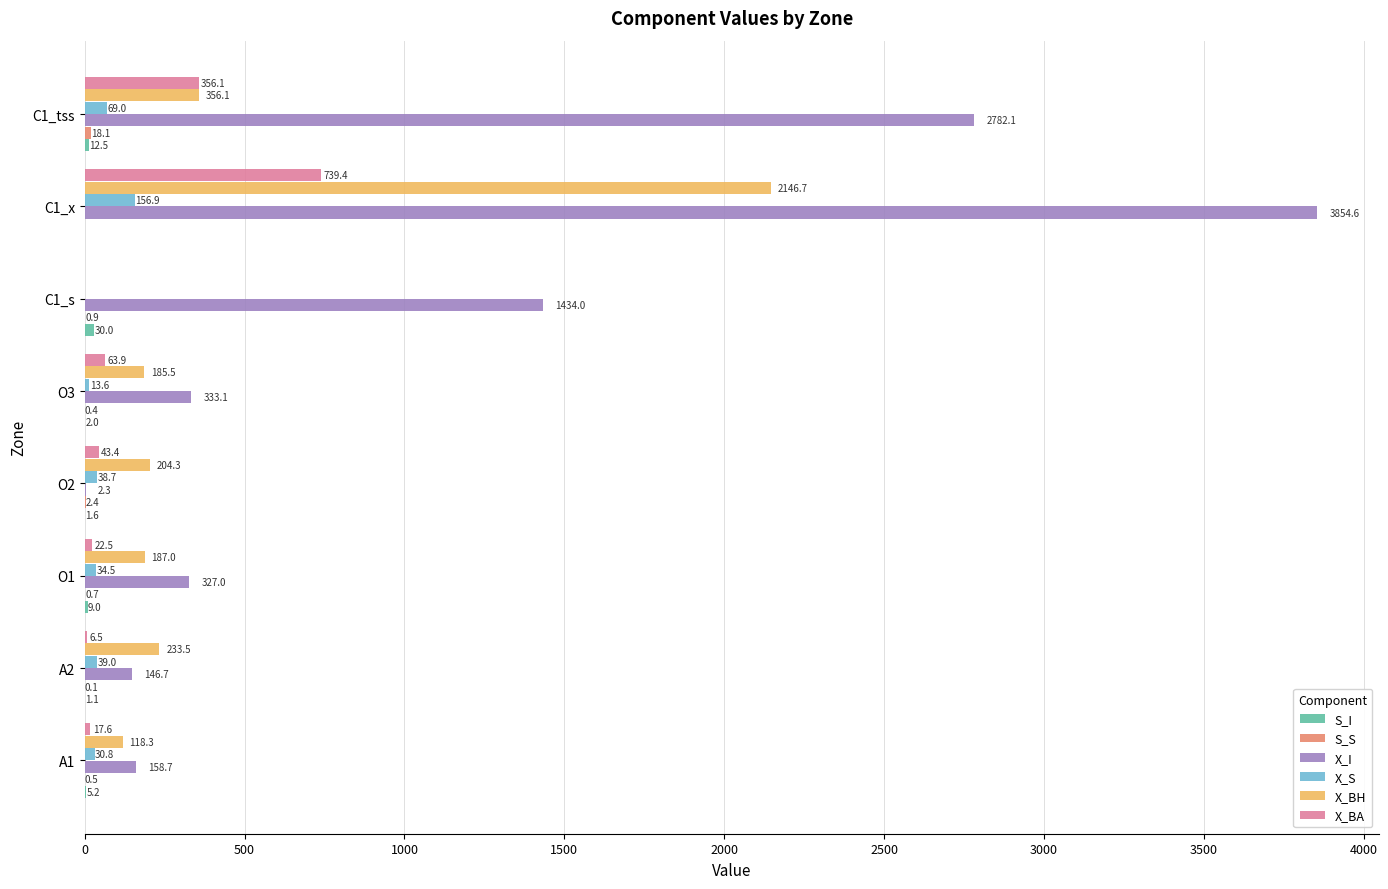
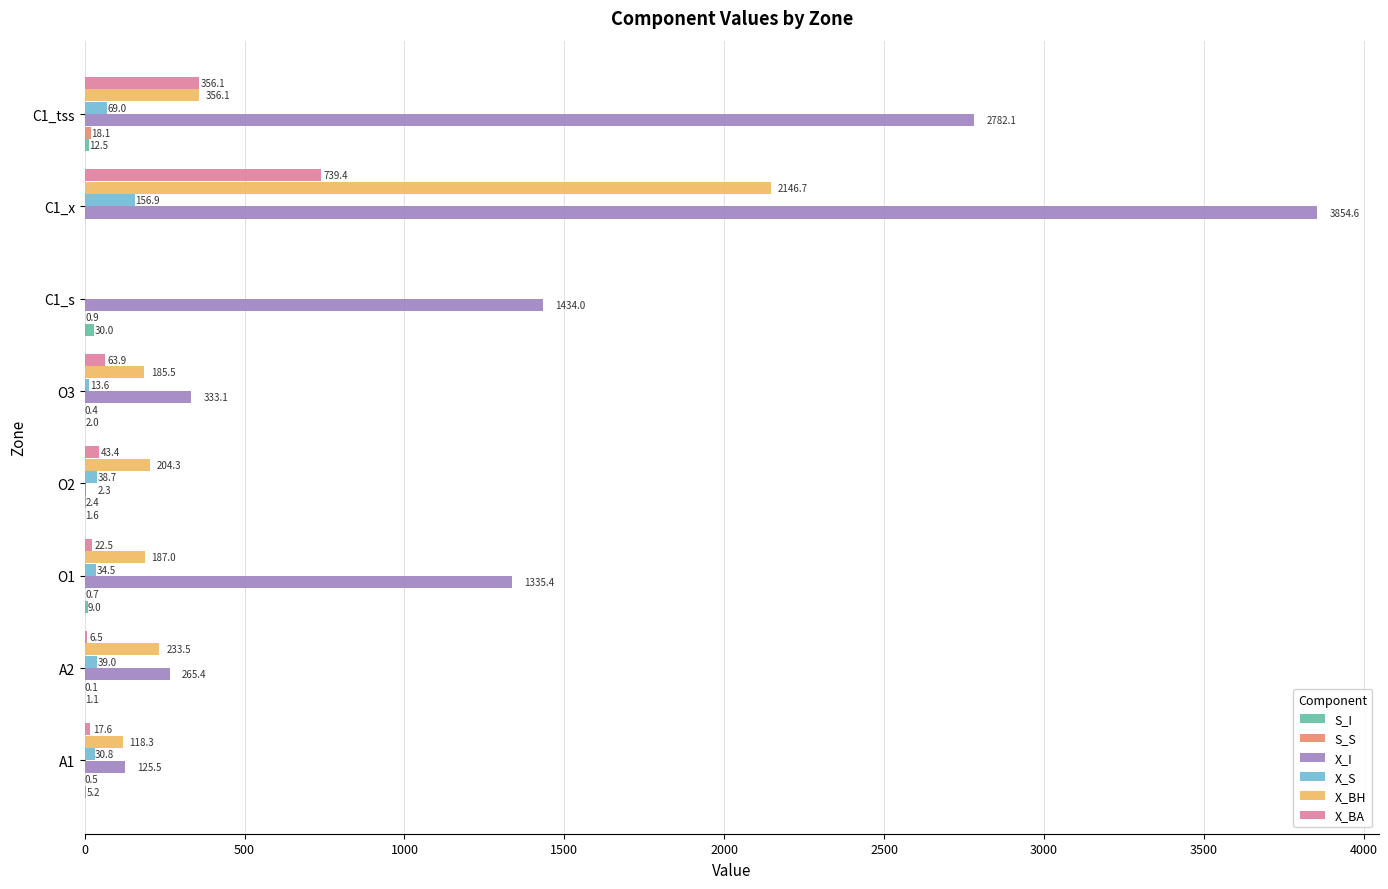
  {
    "X_I": {
      "C1_tss": 2782.1,
      "C1_x": 3854.6,
      "C1_s": 1434.0,
      "O3": 333.1,
      "O2": 2.3,
-     "O1": 327.0,
-     "A2": 146.7,
-     "A1": 158.7
+     "O1": 1335.4,
+     "A2": 265.4,
+     "A1": 125.5
    }
  }
